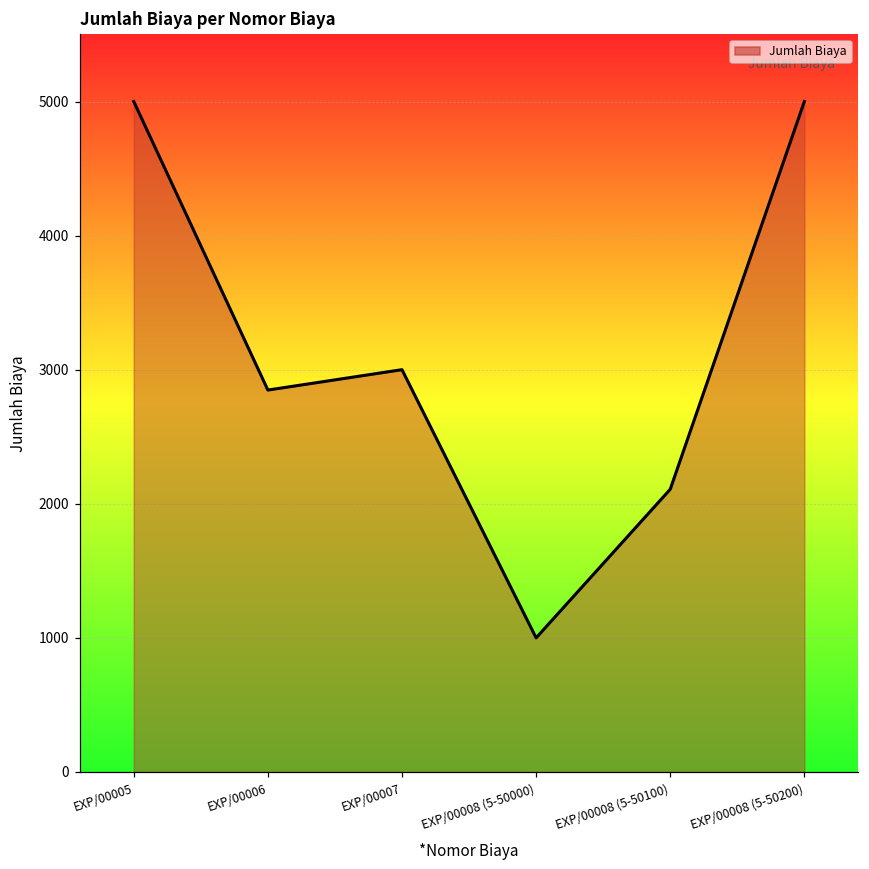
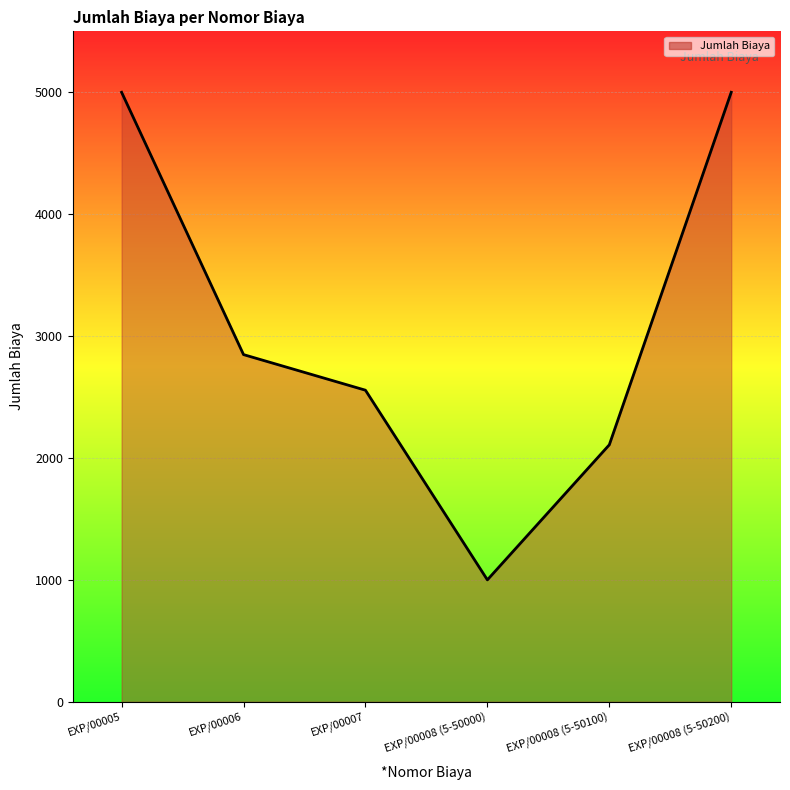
  {
    "EXP/00005": 5000,
    "EXP/00006": 2850,
-   "EXP/00007": 3000,
+   "EXP/00007": 2560,
    "EXP/00008 (5-50000)": 1000,
    "EXP/00008 (5-50100)": 2110,
    "EXP/00008 (5-50200)": 5000
  }
